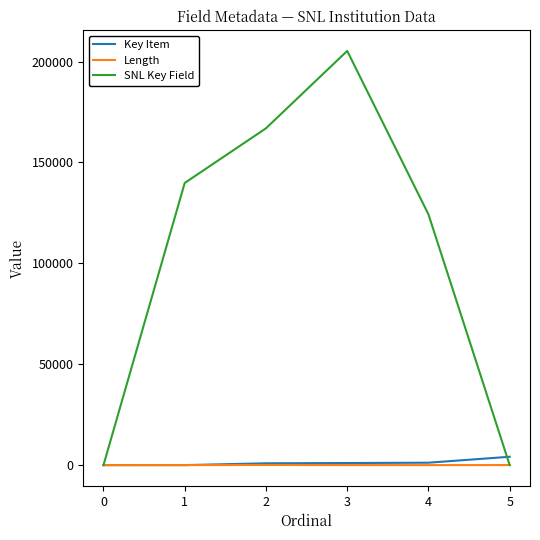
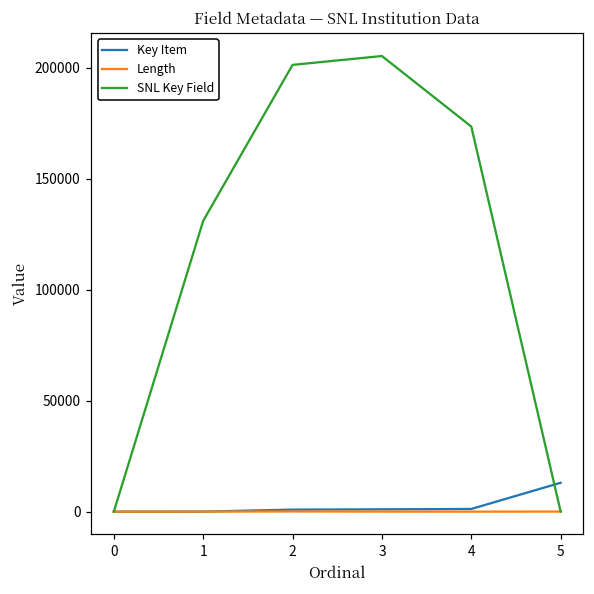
  {
    "Key Item": {
-     "5": 4000
+     "5": 13000
    },
    "SNL Key Field": {
-     "1": 140000,
-     "2": 167000,
+     "1": 131000,
+     "2": 201000,
      "3": 205000,
-     "4": 124000
+     "4": 173000
    }
  }
